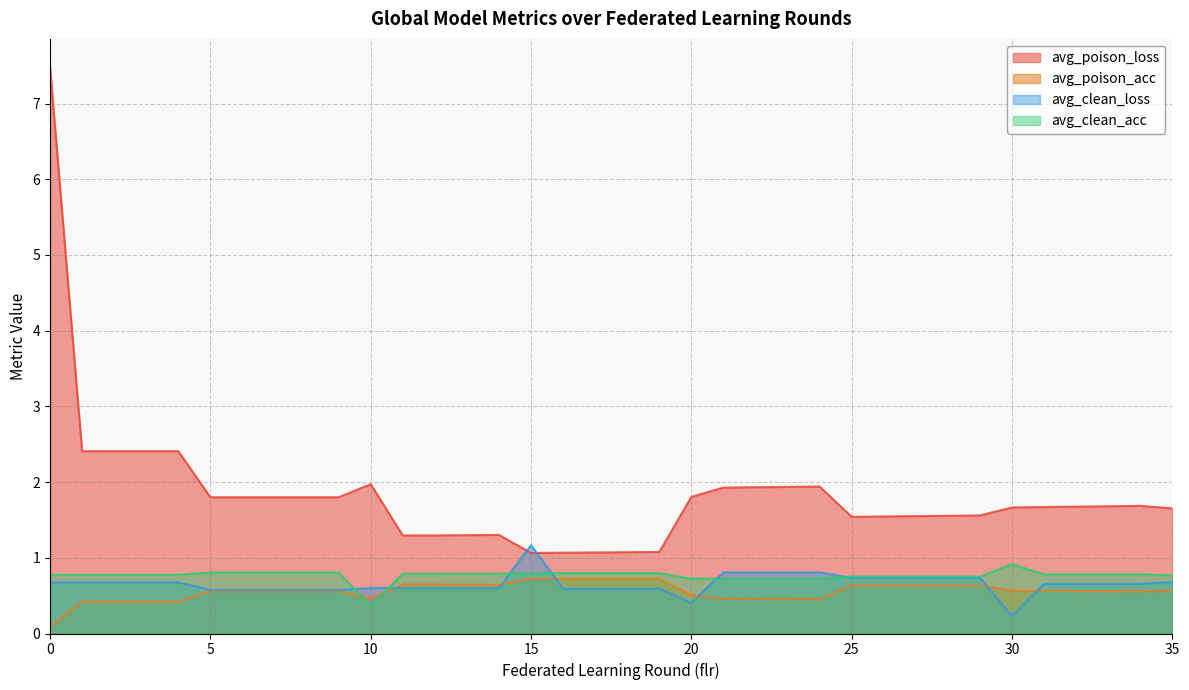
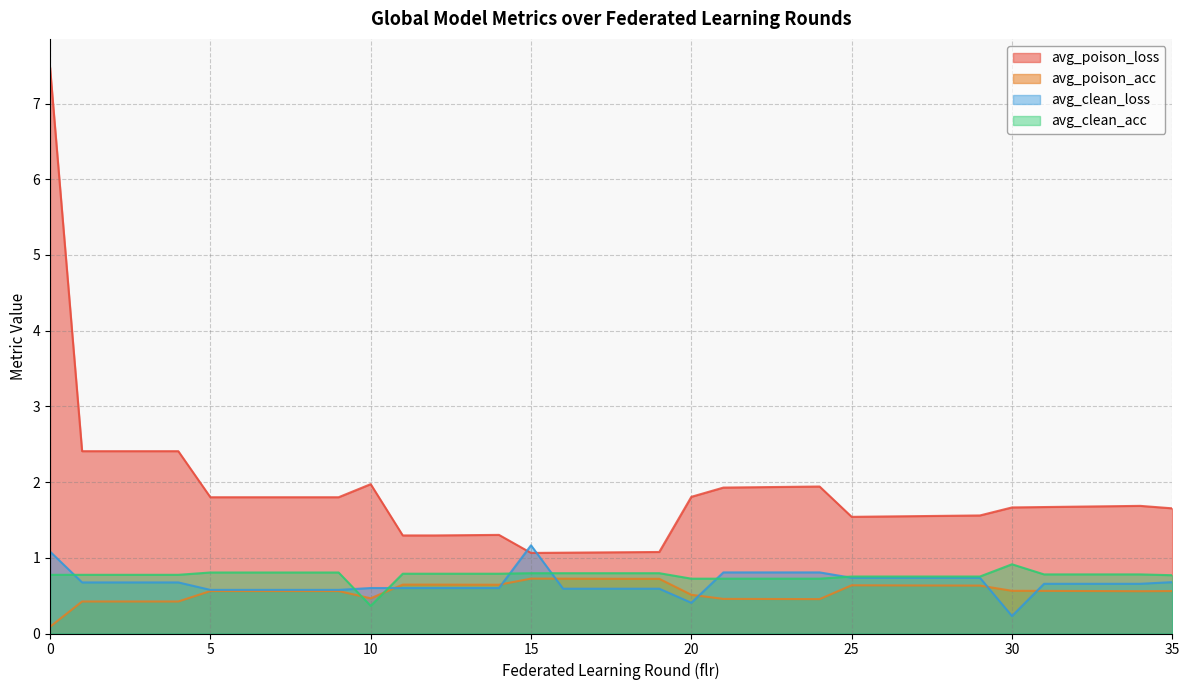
  {
    "avg_clean_loss": {
-     "0": 0.7,
+     "0": 1.1,
      "10": 0.6,
      "15": 1.2,
      "20": 0.4,
      "30": 0.2,
      "35": 0.7
    },
    "avg_clean_acc": {
      "0": 0.8,
      "5": 0.8,
      "10": 0.4,
      "15": 0.8,
      "20": 0.7,
      "30": 0.9,
      "35": 0.8
    }
  }
